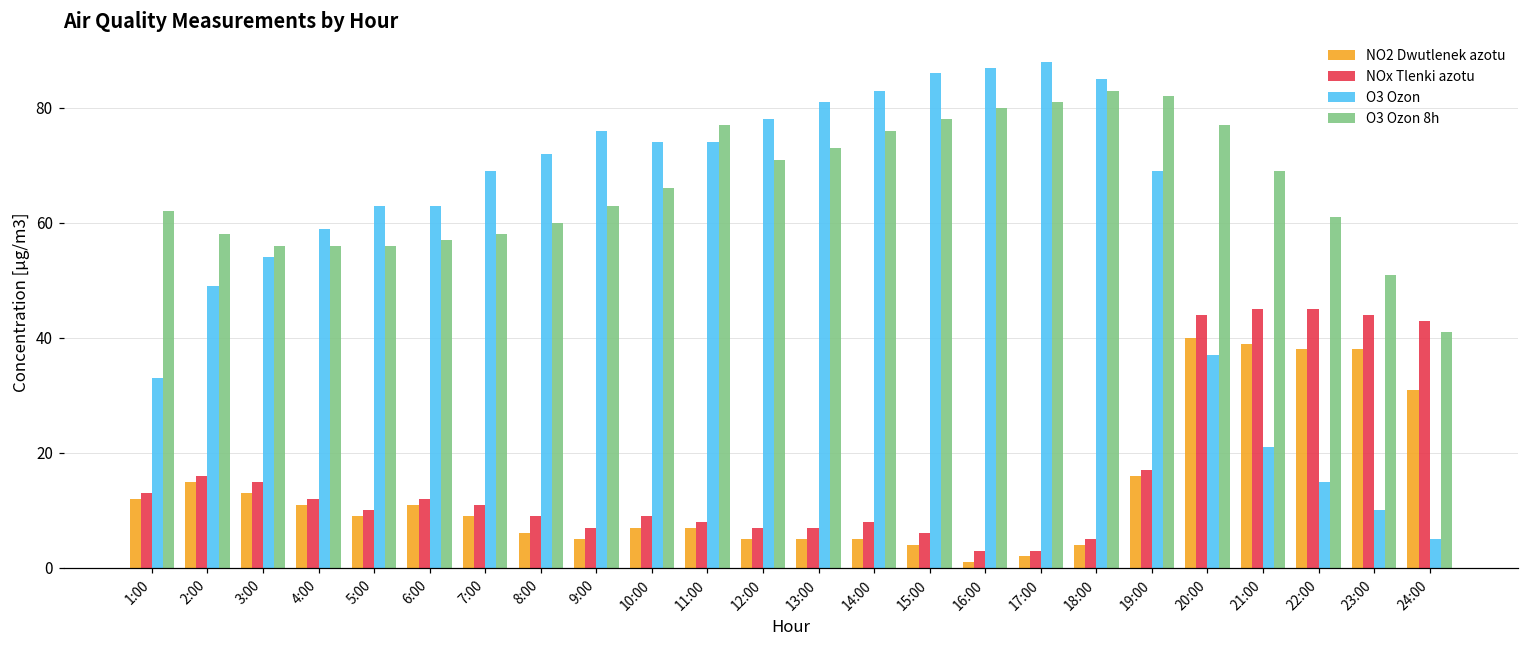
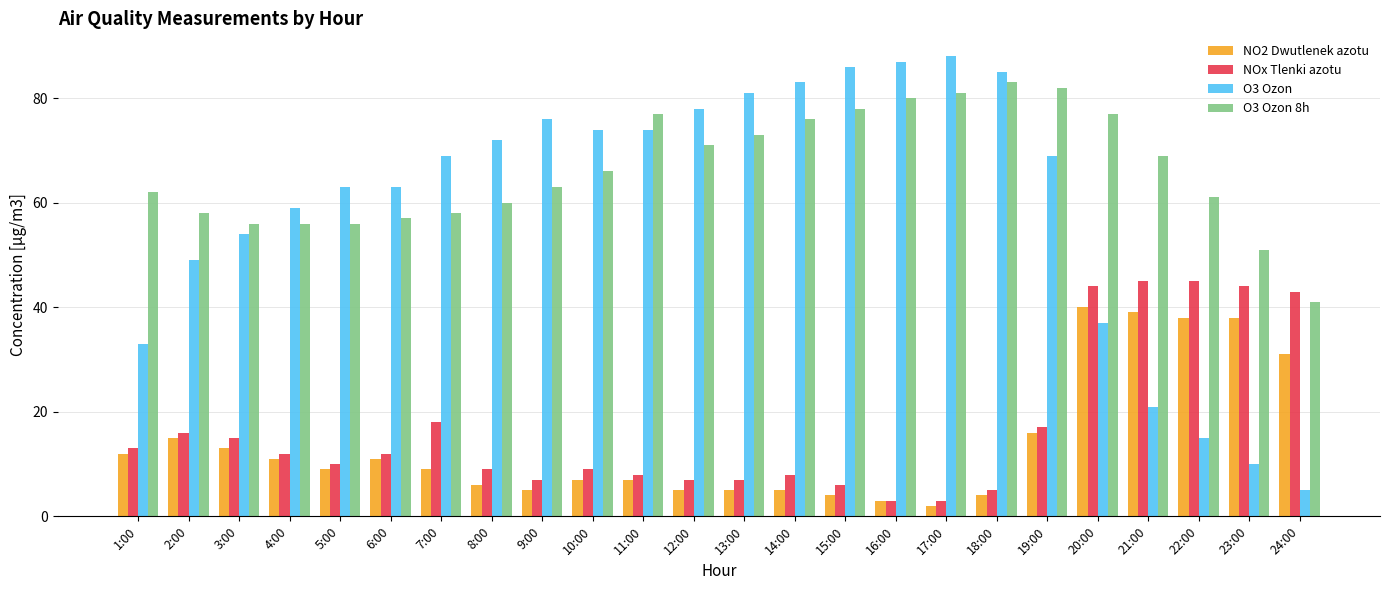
  {
    "NO2 Dwutlenek azotu": {
      "1:00": 12,
      "2:00": 15,
      "3:00": 13,
      "4:00": 11,
      "5:00": 9,
      "6:00": 11,
      "7:00": 9,
      "8:00": 6,
      "9:00": 5,
      "10:00": 7,
      "11:00": 7,
      "12:00": 5,
      "13:00": 5,
      "14:00": 5,
      "15:00": 4,
-     "16:00": 1,
+     "16:00": 3,
      "17:00": 2,
      "18:00": 4,
      "19:00": 16,
      "20:00": 40,
      "21:00": 39,
      "22:00": 38,
      "23:00": 38,
      "24:00": 31
    },
    "NOx Tlenki azotu": {
      "1:00": 13,
      "2:00": 16,
      "3:00": 15,
      "4:00": 12,
      "5:00": 10,
      "6:00": 12,
-     "7:00": 11,
+     "7:00": 18,
      "8:00": 9,
      "9:00": 7,
      "10:00": 9,
      "11:00": 8,
      "12:00": 7,
      "13:00": 7,
      "14:00": 8,
      "15:00": 6,
      "16:00": 3,
      "17:00": 3,
      "18:00": 5,
      "19:00": 17,
      "20:00": 44,
      "21:00": 45,
      "22:00": 45,
      "23:00": 44,
      "24:00": 43
    },
    "O3 Ozon": {
      "1:00": 33,
      "2:00": 49,
      "3:00": 54,
      "4:00": 59,
      "5:00": 63,
      "6:00": 63,
      "7:00": 69,
      "8:00": 72,
      "9:00": 76,
      "10:00": 74,
      "11:00": 74,
      "12:00": 78,
      "13:00": 81,
      "14:00": 83,
      "15:00": 86,
      "16:00": 87,
      "17:00": 88,
      "18:00": 85,
      "19:00": 69,
      "20:00": 37,
      "21:00": 21,
      "22:00": 15,
      "23:00": 10,
      "24:00": 5
    },
    "O3 Ozon 8h": {
      "1:00": 62,
      "2:00": 58,
      "3:00": 56,
      "4:00": 56,
      "5:00": 56,
      "6:00": 57,
      "7:00": 58,
      "8:00": 60,
      "9:00": 63,
      "10:00": 66,
      "11:00": 77,
      "12:00": 71,
      "13:00": 73,
      "14:00": 76,
      "15:00": 78,
      "16:00": 80,
      "17:00": 81,
      "18:00": 83,
      "19:00": 82,
      "20:00": 77,
      "21:00": 69,
      "22:00": 61,
      "23:00": 51,
      "24:00": 41
    }
  }
